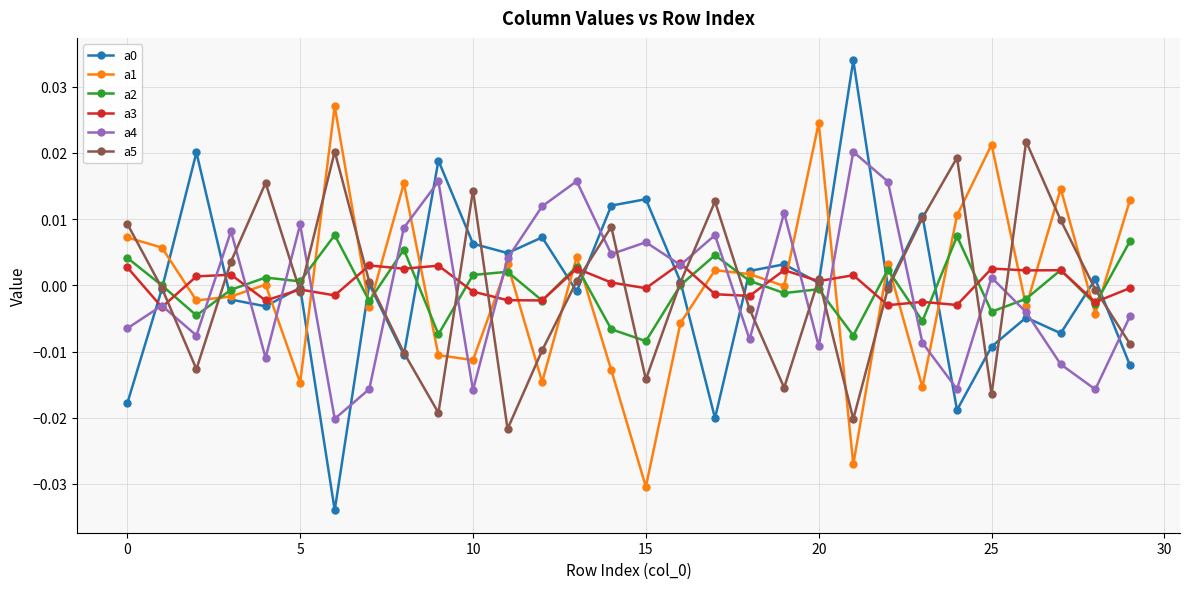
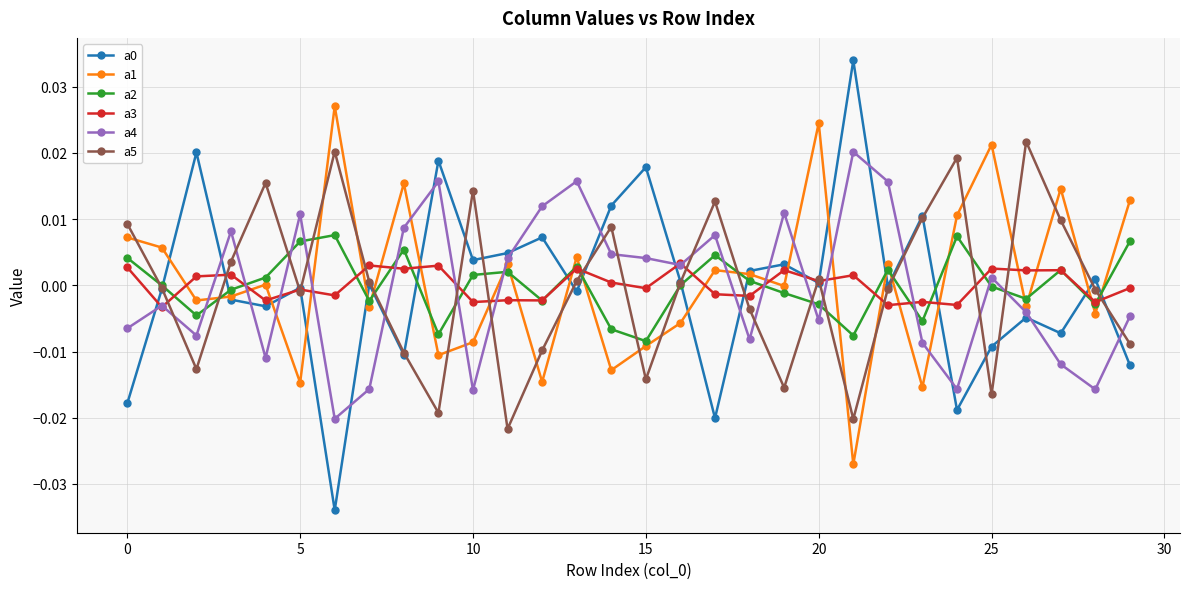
  {
    "a0": {
      "0": -0.018,
-     "10": 0.006,
-     "15": 0.013,
+     "10": 0.004,
+     "15": 0.018,
      "25": -0.009
    },
    "a1": {
      "0": 0.007,
      "5": -0.015,
-     "10": -0.011,
-     "15": -0.030,
+     "10": -0.009,
+     "15": -0.009,
      "20": 0.025,
      "25": 0.021
    },
    "a2": {
      "0": 0.004,
-     "5": 0.001,
+     "5": 0.007,
      "10": 0.002,
      "15": -0.008,
-     "20": -0.001,
-     "25": -0.004
+     "20": -0.003,
+     "25": 0.000
    },
    "a3": {
      "0": 0.003,
-     "10": -0.001,
+     "10": -0.003,
      "15": 0.000,
      "25": 0.003
    },
    "a4": {
      "0": -0.007,
-     "5": 0.009,
+     "5": 0.011,
      "10": -0.016,
-     "15": 0.007,
-     "20": -0.009,
+     "15": 0.004,
+     "20": -0.005,
      "25": 0.001
    },
    "a5": {
      "0": 0.009,
      "10": 0.014,
      "15": -0.014,
      "25": -0.016
    }
  }
